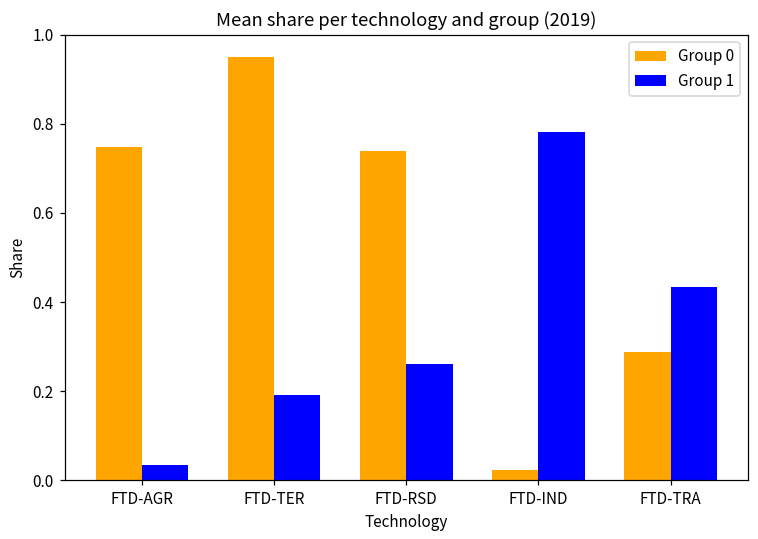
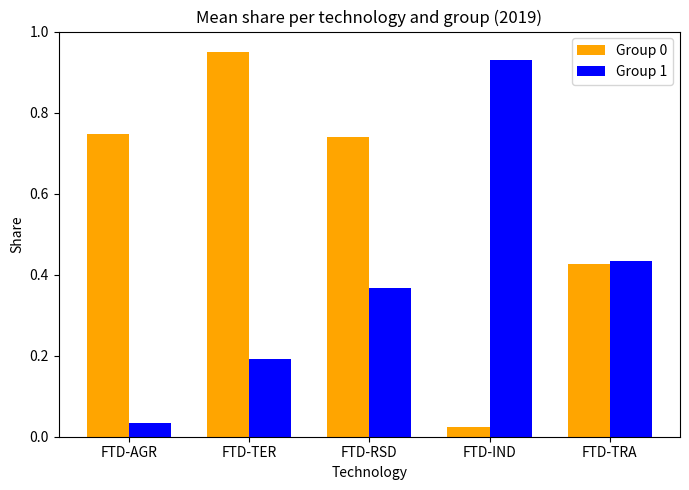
  {
    "Group 0": {
      "FTD-AGR": 0.75,
      "FTD-TER": 0.95,
      "FTD-RSD": 0.74,
      "FTD-IND": 0.02,
-     "FTD-TRA": 0.29
+     "FTD-TRA": 0.43
    },
    "Group 1": {
      "FTD-AGR": 0.03,
      "FTD-TER": 0.19,
-     "FTD-RSD": 0.26,
-     "FTD-IND": 0.78,
+     "FTD-RSD": 0.37,
+     "FTD-IND": 0.93,
      "FTD-TRA": 0.43
    }
  }
